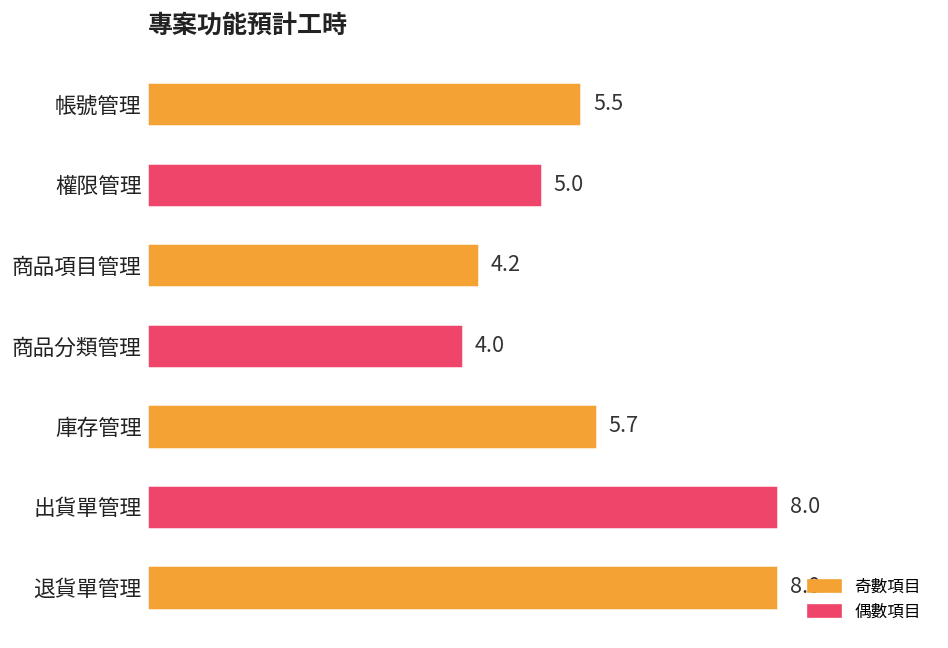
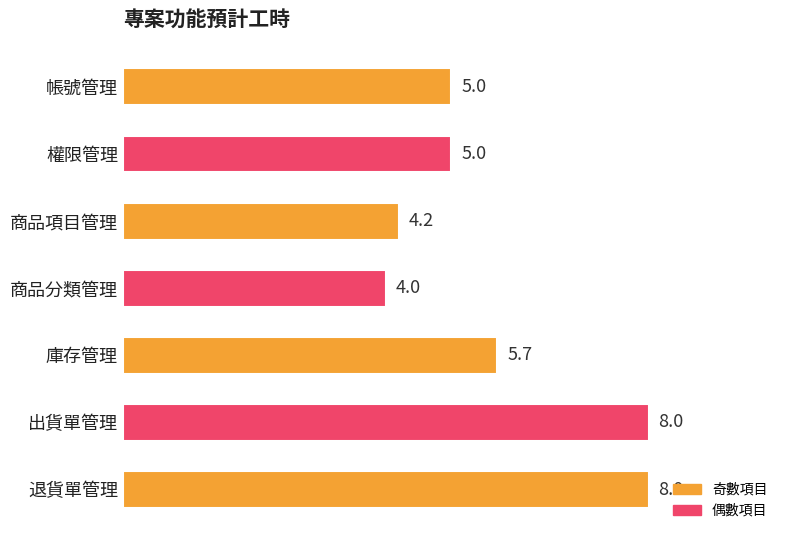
  {
-   "帳號管理": 5.5,
+   "帳號管理": 5.0,
    "權限管理": 5.0,
    "商品項目管理": 4.2,
    "商品分類管理": 4.0,
    "庫存管理": 5.7,
    "出貨單管理": 8.0,
    "退貨單管理": 8.0
  }
